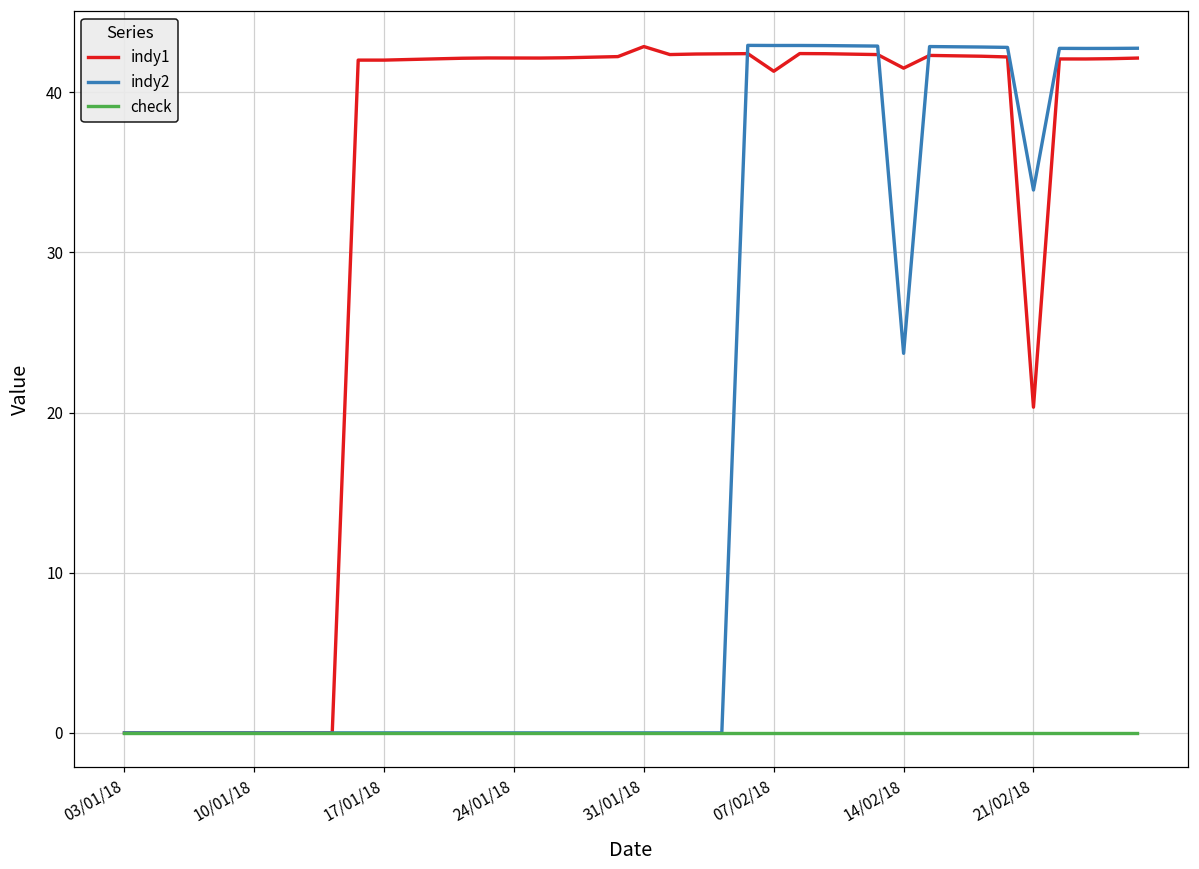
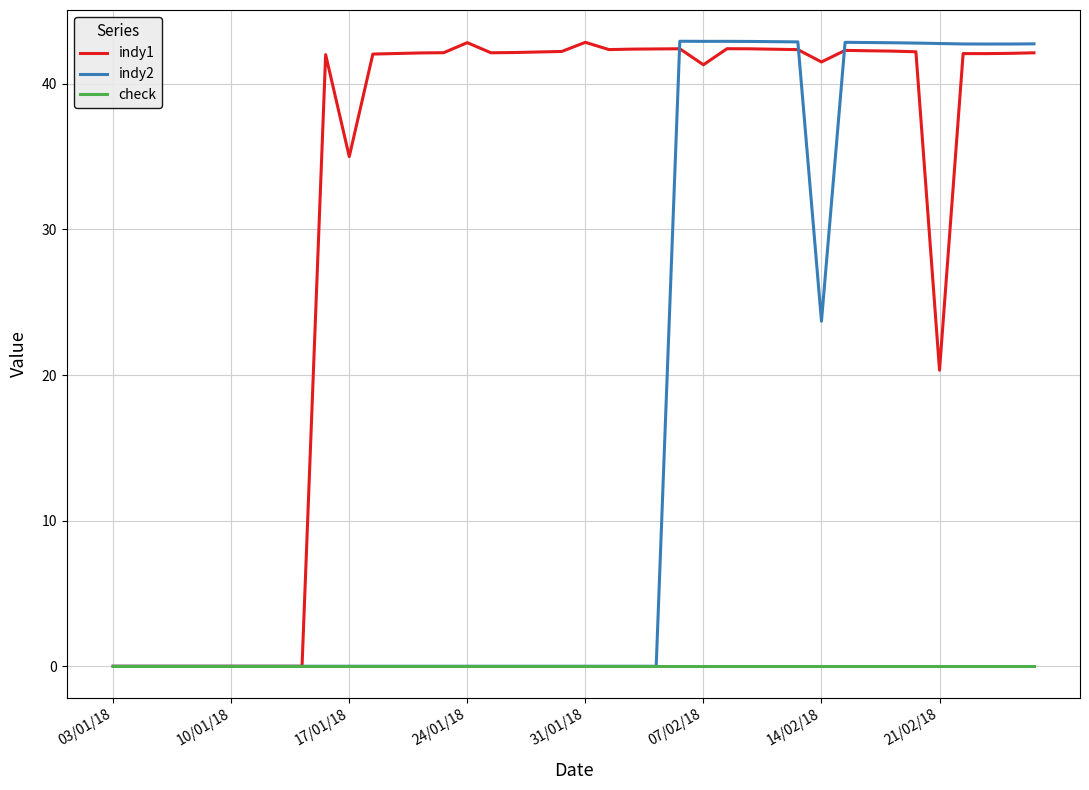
  {
    "indy1": {
-     "17/01/18": 42,
-     "24/01/18": 42.1,
+     "17/01/18": 35,
+     "24/01/18": 42.8,
      "31/01/18": 42.8,
      "07/02/18": 41.3,
      "14/02/18": 41.5,
      "21/02/18": 20.3
    },
    "indy2": {
      "07/02/18": 42.9,
      "14/02/18": 23.7,
-     "21/02/18": 33.9
+     "21/02/18": 42.8
    },
    "check": {
      "07/02/18": 0.0,
      "14/02/18": 0.0,
      "21/02/18": 0.0
    }
  }
